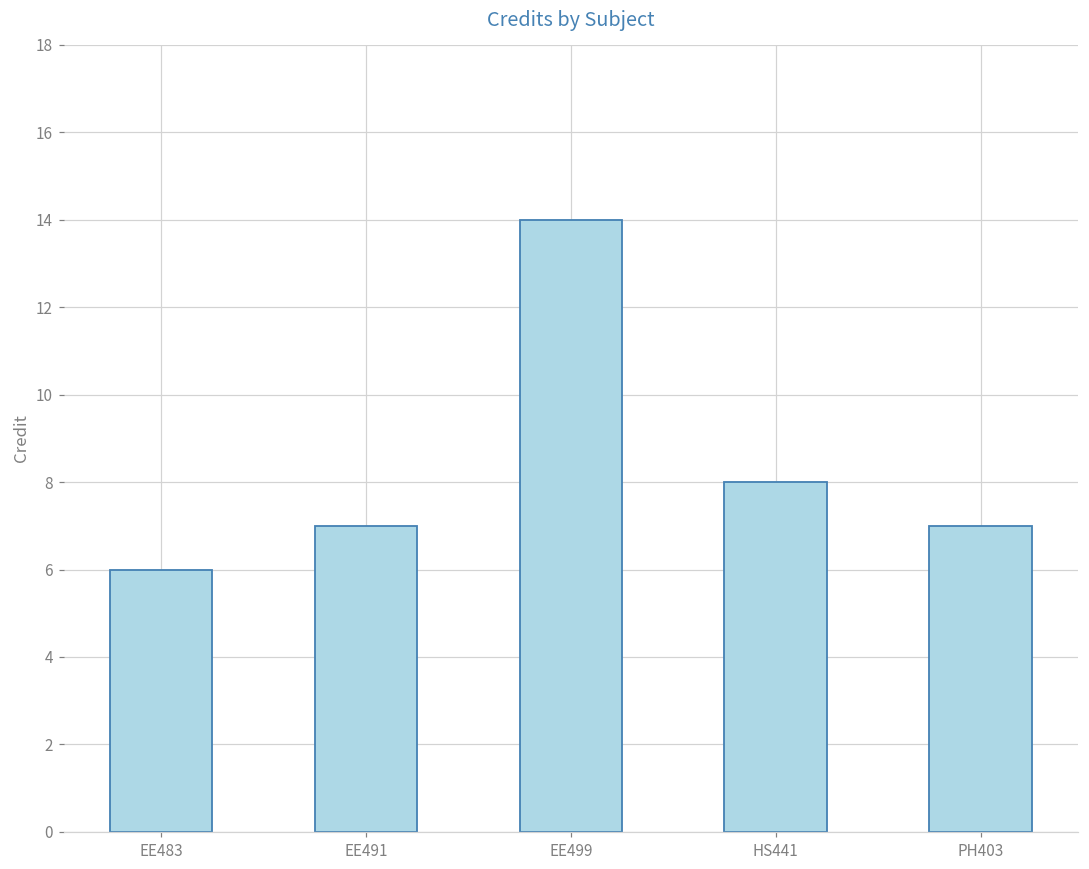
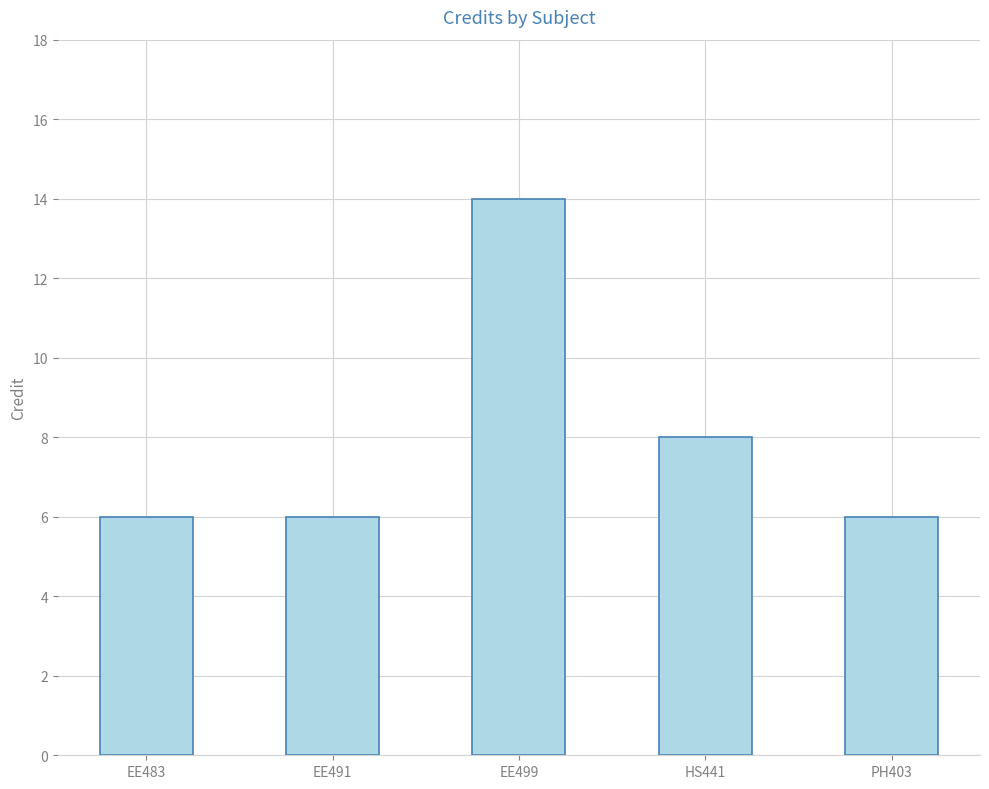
  {
    "EE483": 6,
-   "EE491": 7,
+   "EE491": 6,
    "EE499": 14,
    "HS441": 8,
-   "PH403": 7
+   "PH403": 6
  }
